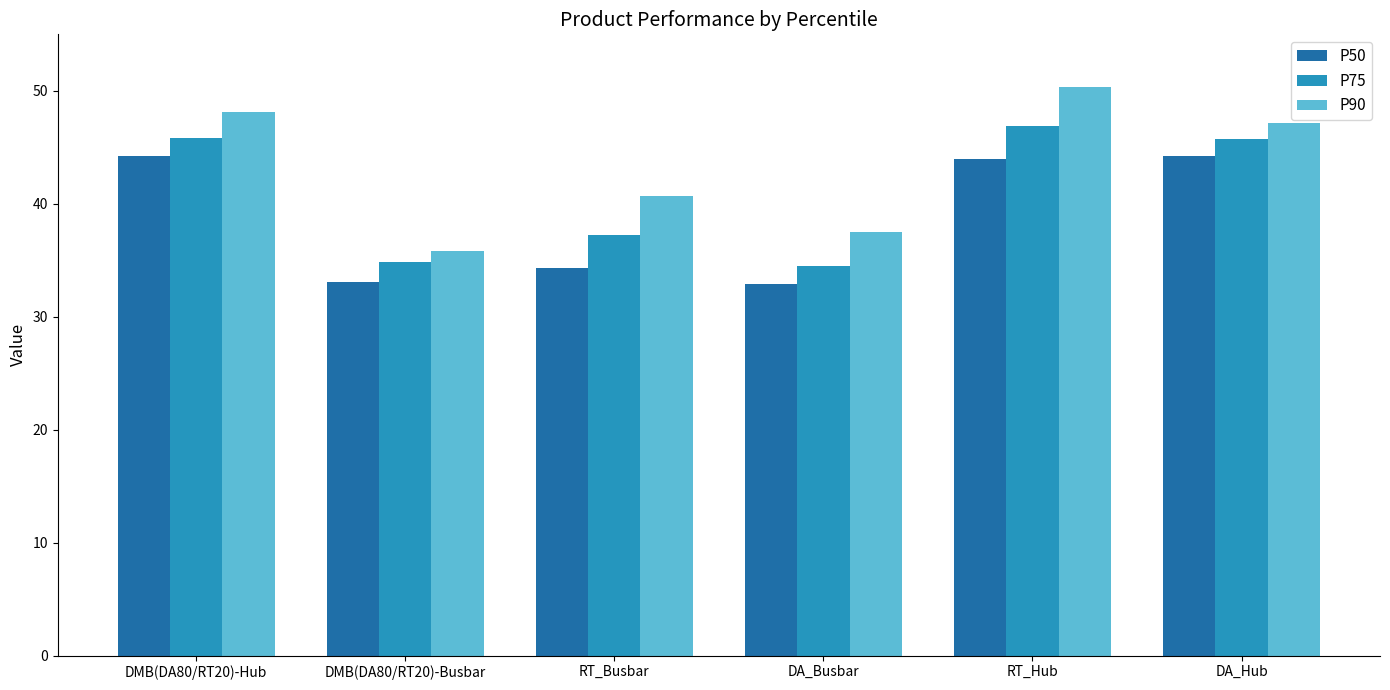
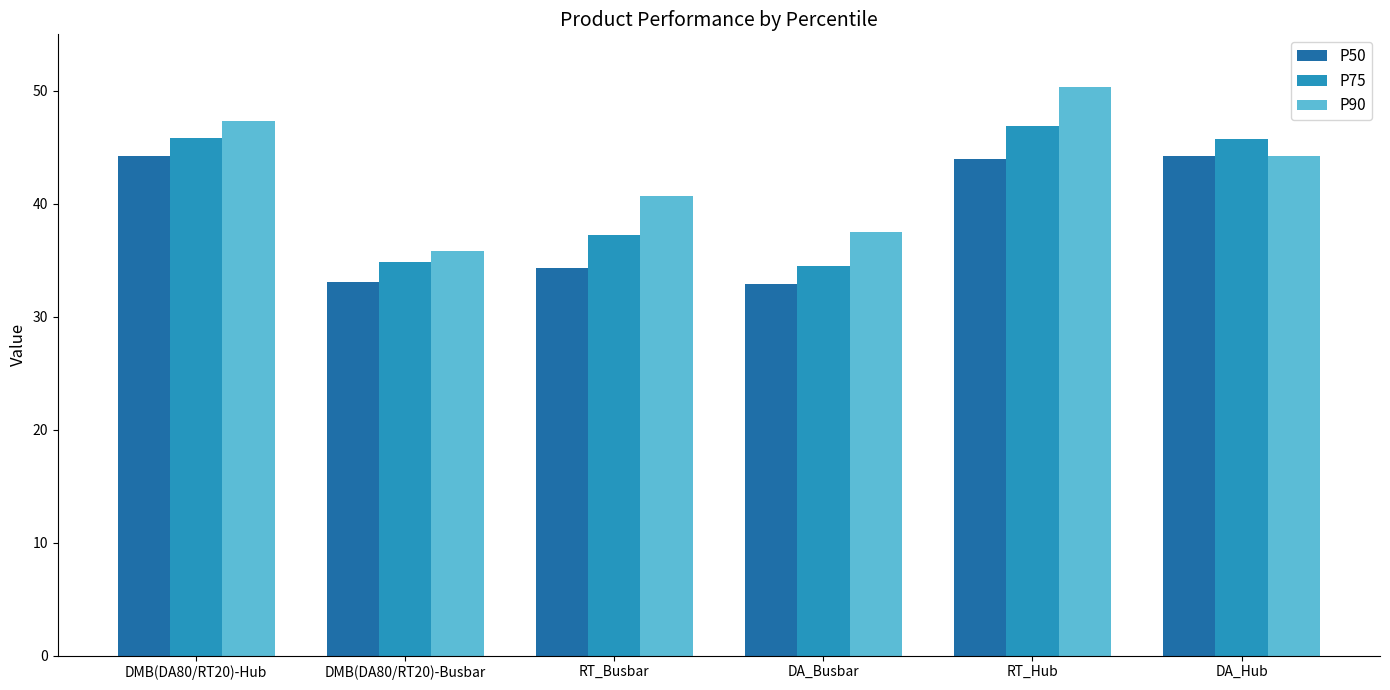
  {
    "P90": {
-     "DMB(DA80/RT20)-Hub": 48.2,
+     "DMB(DA80/RT20)-Hub": 47.3,
      "DMB(DA80/RT20)-Busbar": 35.8,
      "RT_Busbar": 40.7,
      "DA_Busbar": 37.5,
      "RT_Hub": 50.3,
-     "DA_Hub": 47.1
+     "DA_Hub": 44.2
    }
  }
